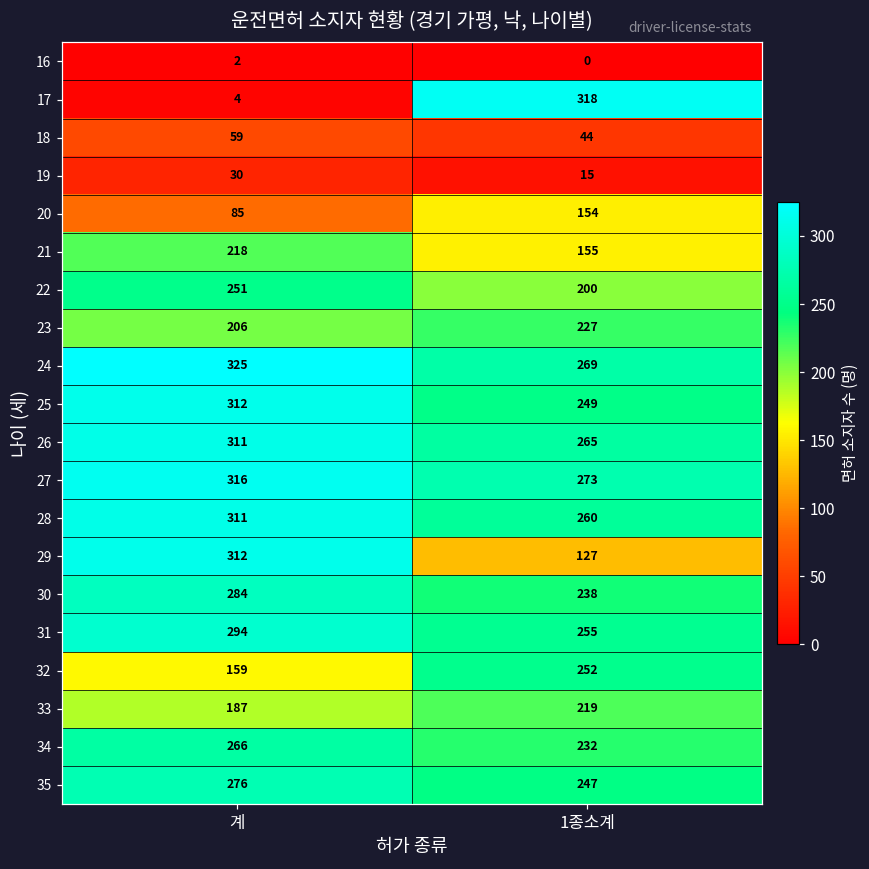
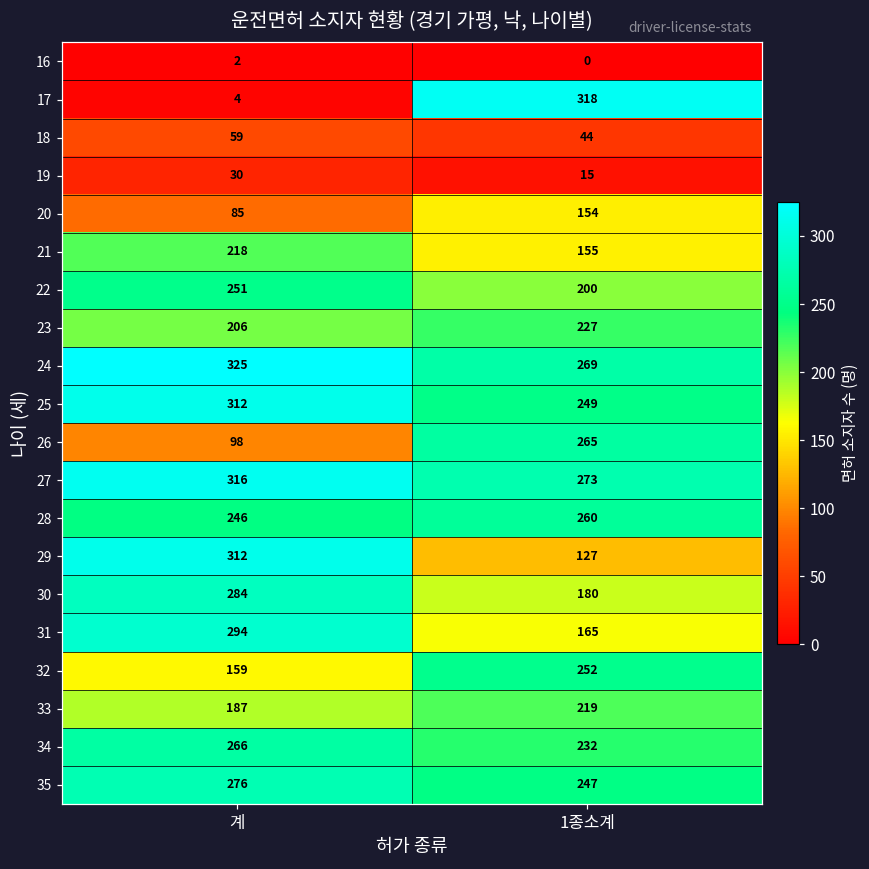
  {
    "16": {
      "계": 2,
      "1종소계": 0
    },
    "17": {
      "계": 4,
      "1종소계": 318
    },
    "18": {
      "계": 59,
      "1종소계": 44
    },
    "19": {
      "계": 30,
      "1종소계": 15
    },
    "20": {
      "계": 85,
      "1종소계": 154
    },
    "21": {
      "계": 218,
      "1종소계": 155
    },
    "22": {
      "계": 251,
      "1종소계": 200
    },
    "23": {
      "계": 206,
      "1종소계": 227
    },
    "24": {
      "계": 325,
      "1종소계": 269
    },
    "25": {
      "계": 312,
      "1종소계": 249
    },
    "26": {
-     "계": 311,
+     "계": 98,
      "1종소계": 265
    },
    "27": {
      "계": 316,
      "1종소계": 273
    },
    "28": {
-     "계": 311,
+     "계": 246,
      "1종소계": 260
    },
    "29": {
      "계": 312,
      "1종소계": 127
    },
    "30": {
      "계": 284,
-     "1종소계": 238
+     "1종소계": 180
    },
    "31": {
      "계": 294,
-     "1종소계": 255
+     "1종소계": 165
    },
    "32": {
      "계": 159,
      "1종소계": 252
    },
    "33": {
      "계": 187,
      "1종소계": 219
    },
    "34": {
      "계": 266,
      "1종소계": 232
    },
    "35": {
      "계": 276,
      "1종소계": 247
    }
  }
